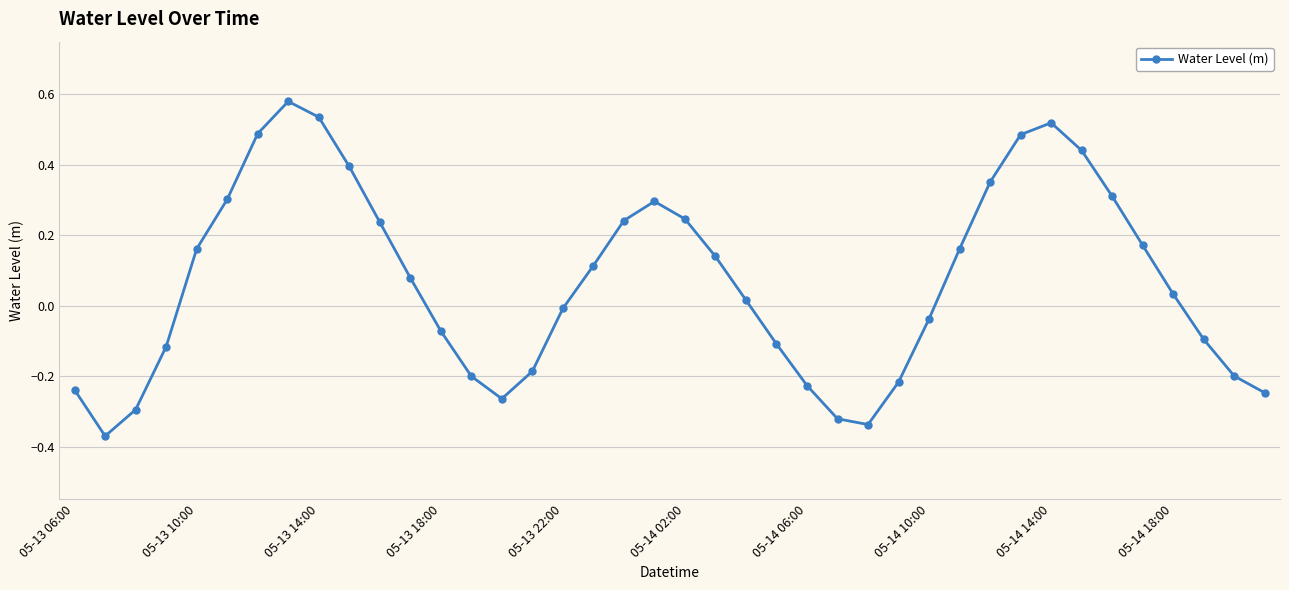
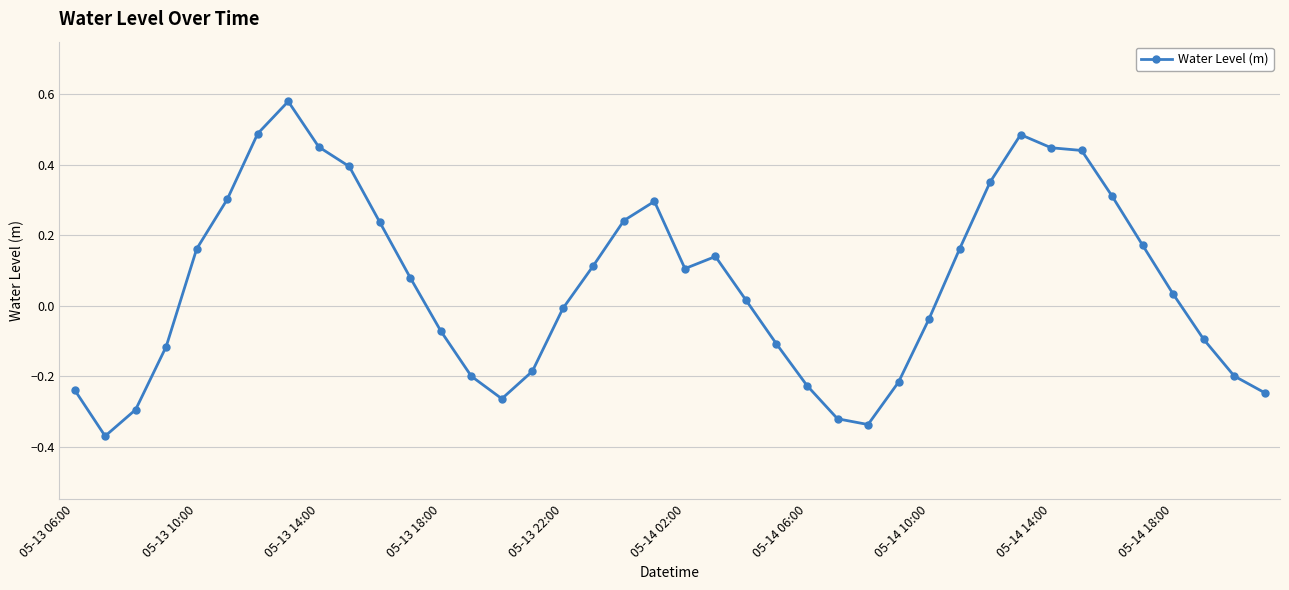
  {
    "05-13 06:00": -0.24,
    "05-13 10:00": 0.16,
-   "05-13 14:00": 0.54,
+   "05-13 14:00": 0.45,
    "05-13 18:00": -0.07,
    "05-13 22:00": -0.01,
-   "05-14 02:00": 0.25,
+   "05-14 02:00": 0.11,
    "05-14 06:00": -0.23,
    "05-14 10:00": -0.04,
-   "05-14 14:00": 0.52,
+   "05-14 14:00": 0.45,
    "05-14 18:00": 0.03
  }
